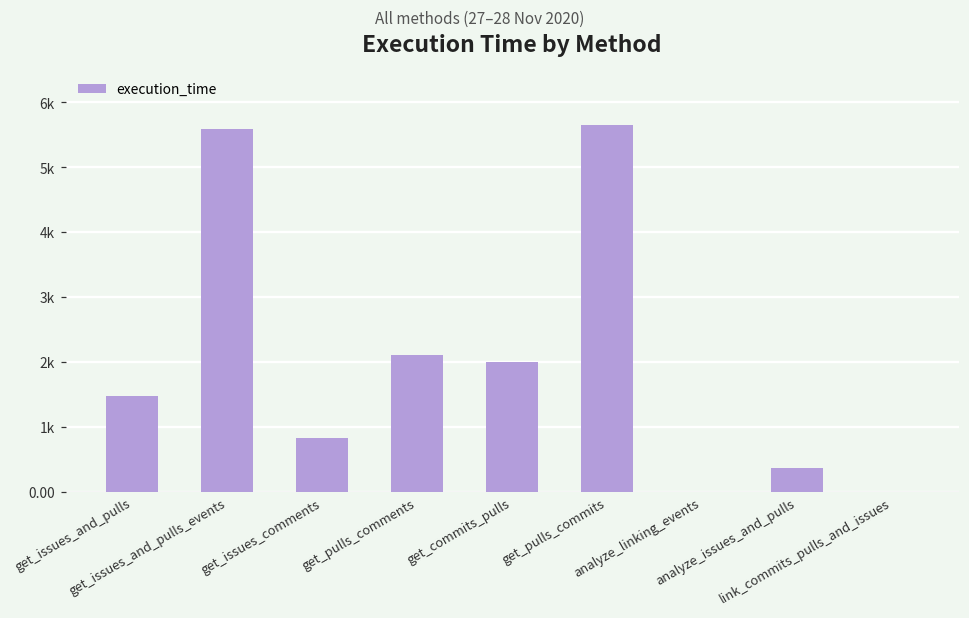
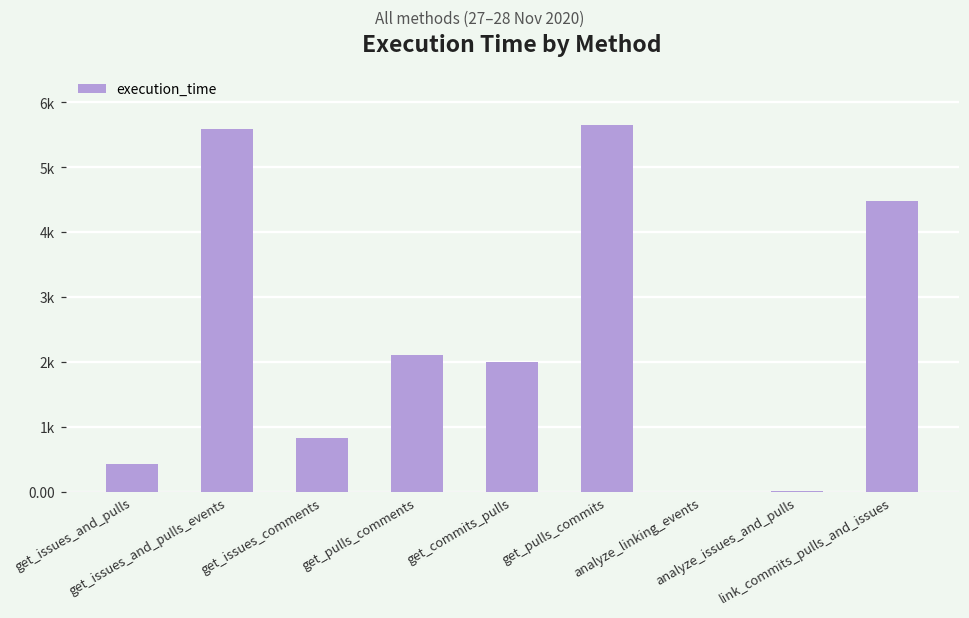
  {
-   "get_issues_and_pulls": 1500,
+   "get_issues_and_pulls": 400,
    "get_issues_and_pulls_events": 5600,
    "get_issues_comments": 800,
    "get_pulls_comments": 2100,
    "get_commits_pulls": 2000,
    "get_pulls_commits": 5700,
-   "analyze_issues_and_pulls": 400,
-   "link_commits_pulls_and_issues": 0
+   "analyze_issues_and_pulls": 0,
+   "link_commits_pulls_and_issues": 4500
  }
